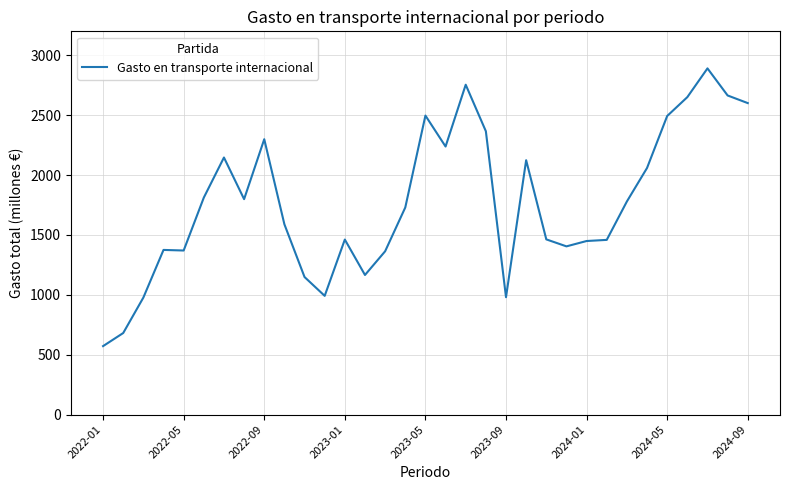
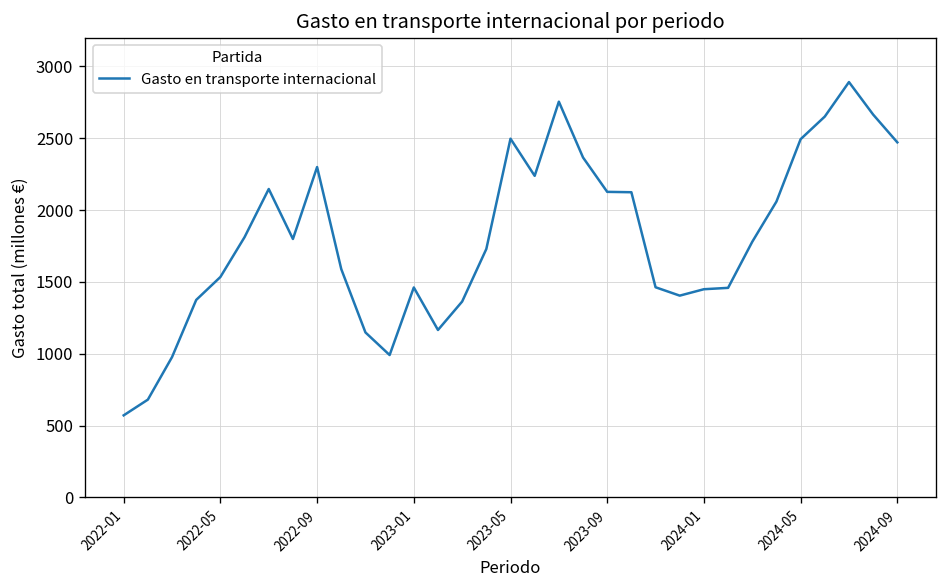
  {
    "2022-01": 570,
-   "2022-05": 1370,
+   "2022-05": 1530,
    "2022-09": 2300,
    "2023-01": 1460,
    "2023-05": 2500,
-   "2023-09": 980,
+   "2023-09": 2130,
    "2024-01": 1450,
    "2024-05": 2490,
-   "2024-09": 2600
+   "2024-09": 2470
  }
